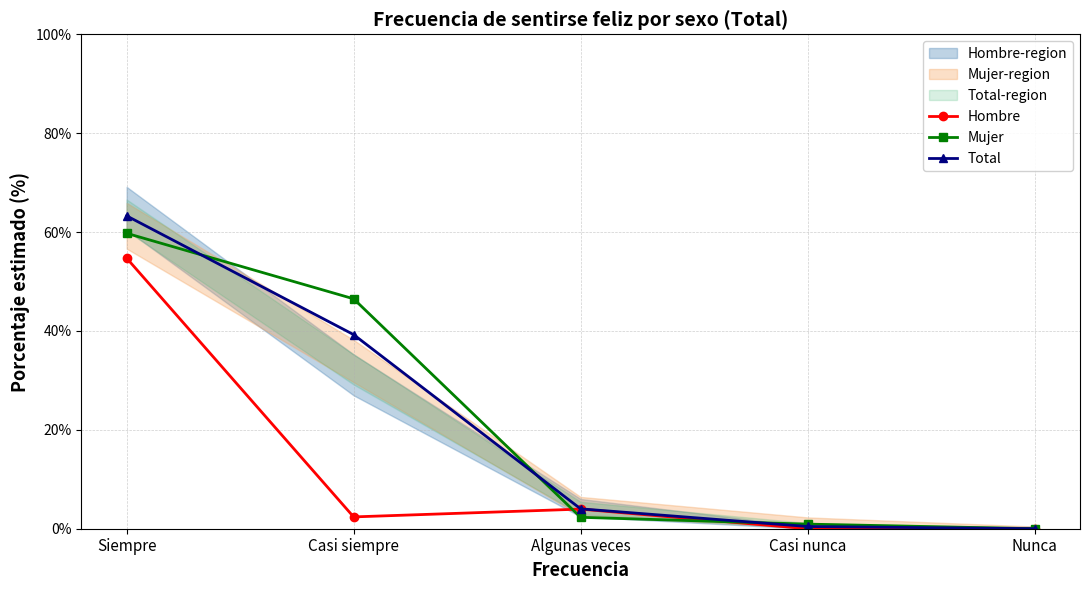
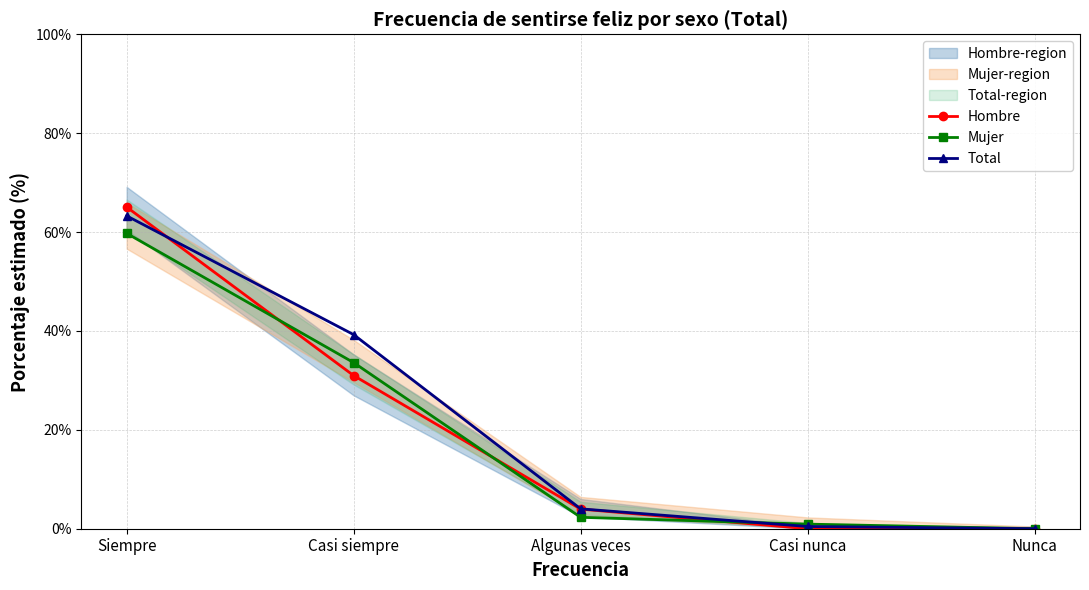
  {
    "Hombre": {
-     "Siempre": "55%",
-     "Casi siempre": "2%"
+     "Siempre": "65%",
+     "Casi siempre": "31%"
    },
    "Mujer": {
      "Siempre": "60%",
-     "Casi siempre": "47%",
+     "Casi siempre": "34%",
      "Algunas veces": "2%"
    },
    "Total": {
      "Siempre": "63%",
      "Casi siempre": "39%"
    }
  }
